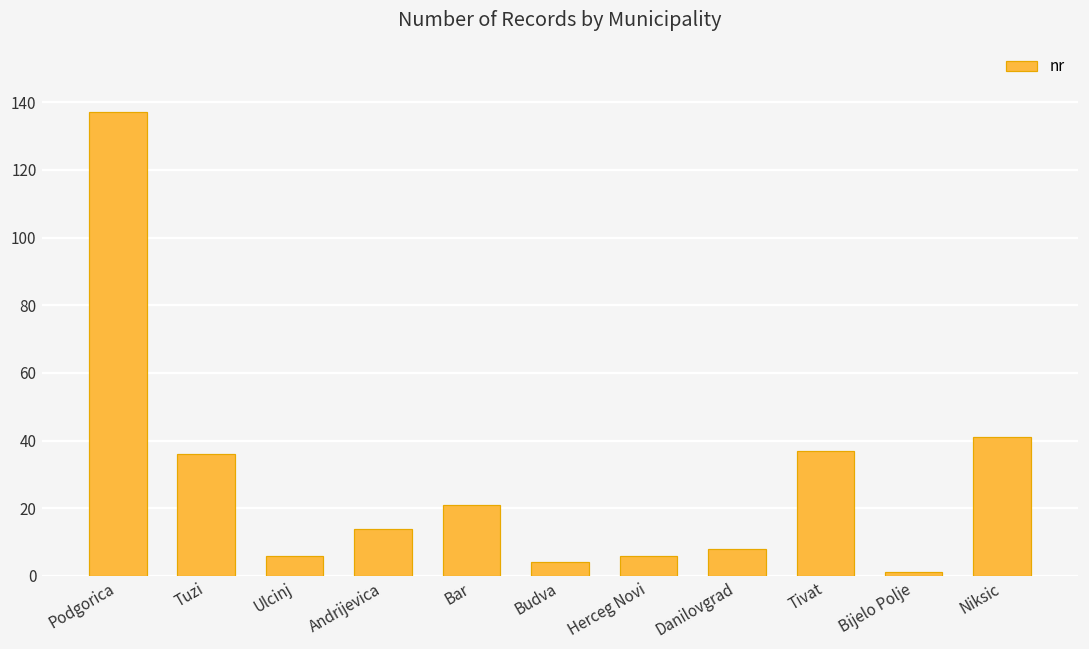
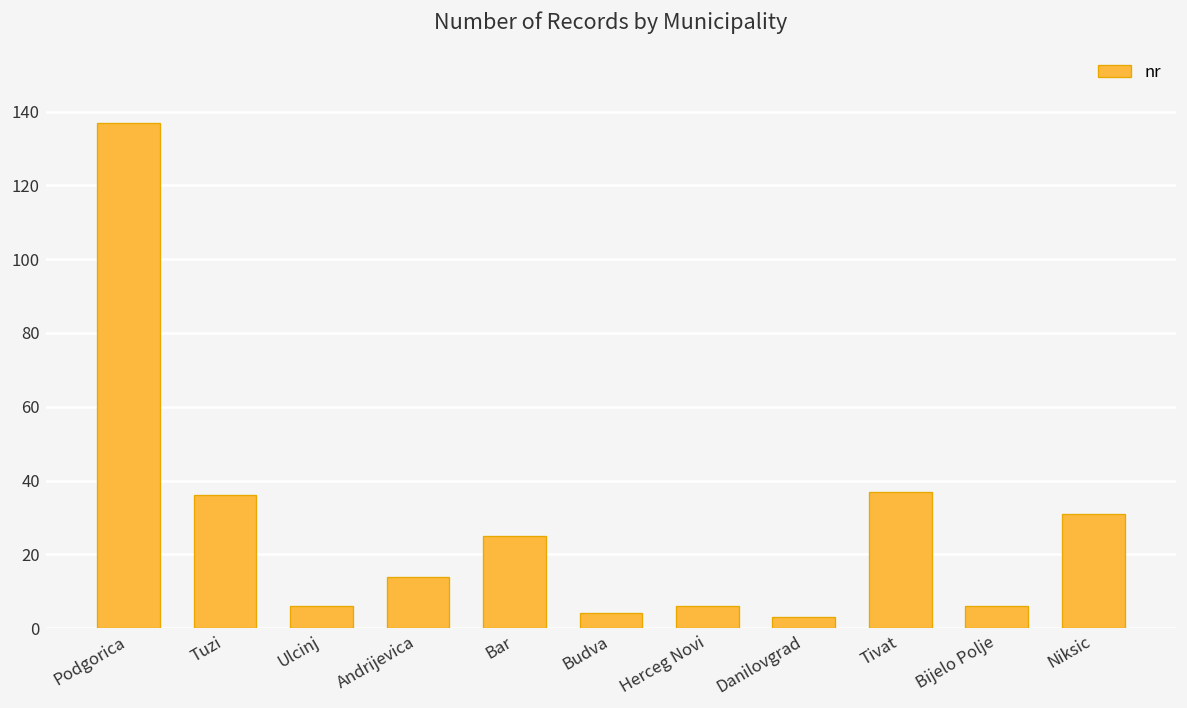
  {
    "Podgorica": 137,
    "Tuzi": 36,
    "Ulcinj": 6,
    "Andrijevica": 14,
-   "Bar": 21,
+   "Bar": 25,
    "Budva": 4,
    "Herceg Novi": 6,
-   "Danilovgrad": 8,
+   "Danilovgrad": 3,
    "Tivat": 37,
-   "Bijelo Polje": 1,
-   "Niksic": 41
+   "Bijelo Polje": 6,
+   "Niksic": 31
  }
